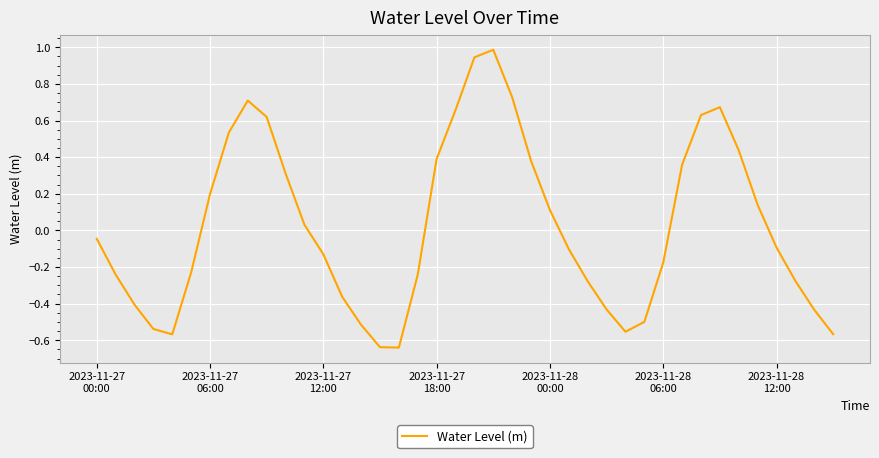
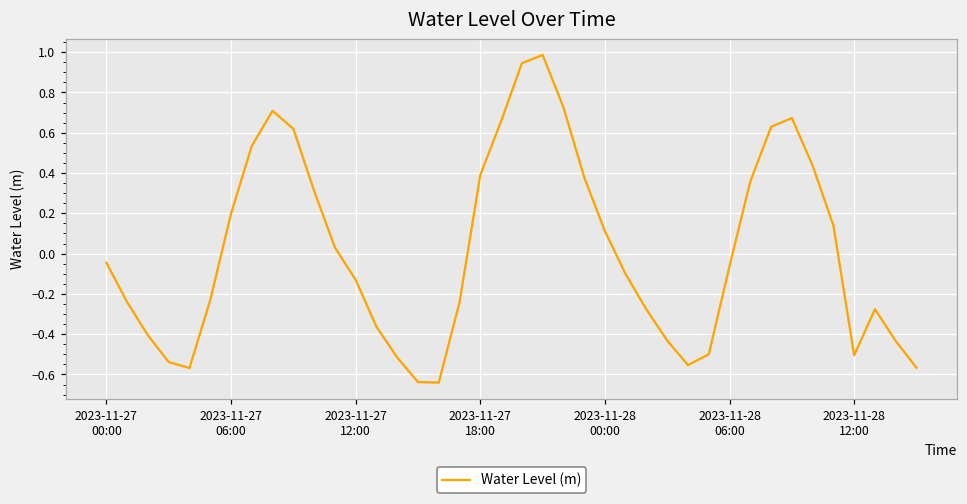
  {
    "2023-11-27 00:00": -0.05,
    "2023-11-27 06:00": 0.20,
    "2023-11-27 12:00": -0.13,
    "2023-11-27 18:00": 0.39,
    "2023-11-28 00:00": 0.11,
-   "2023-11-28 06:00": -0.18,
-   "2023-11-28 12:00": -0.09
+   "2023-11-28 06:00": -0.06,
+   "2023-11-28 12:00": -0.50
  }
